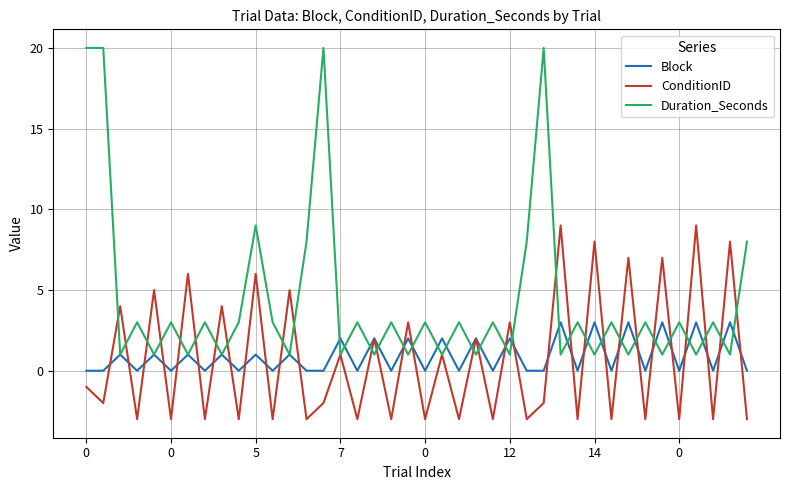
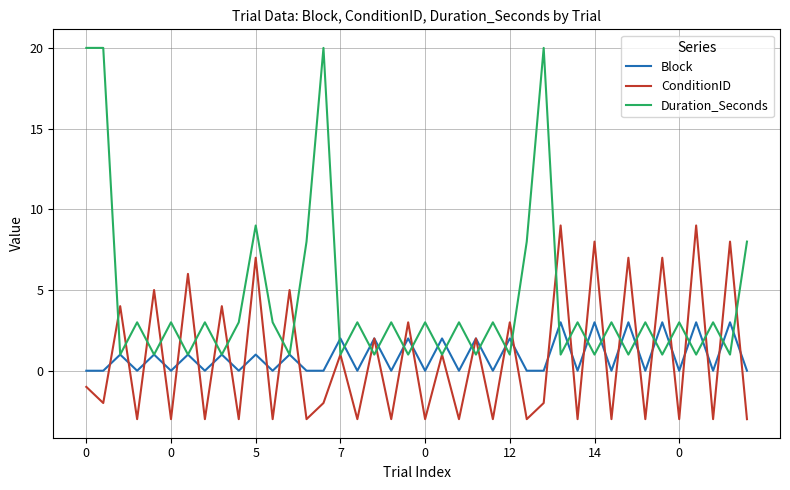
  {
    "Block": {
      "5": 1
    },
    "ConditionID": {
-     "5": 6
+     "5": 7
    },
    "Duration_Seconds": {
      "5": 9
    }
  }
